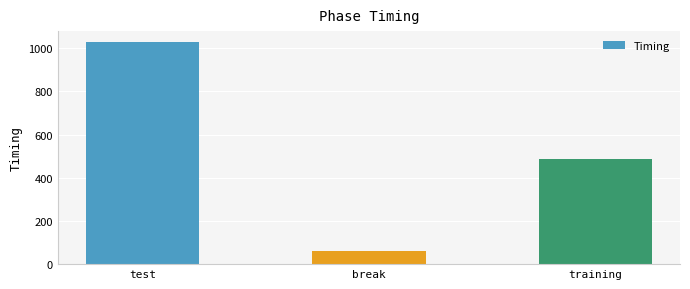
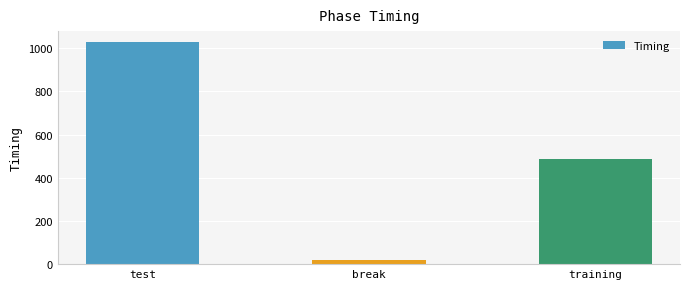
  {
    "test": 1030,
-   "break": 60,
+   "break": 20,
    "training": 490
  }
